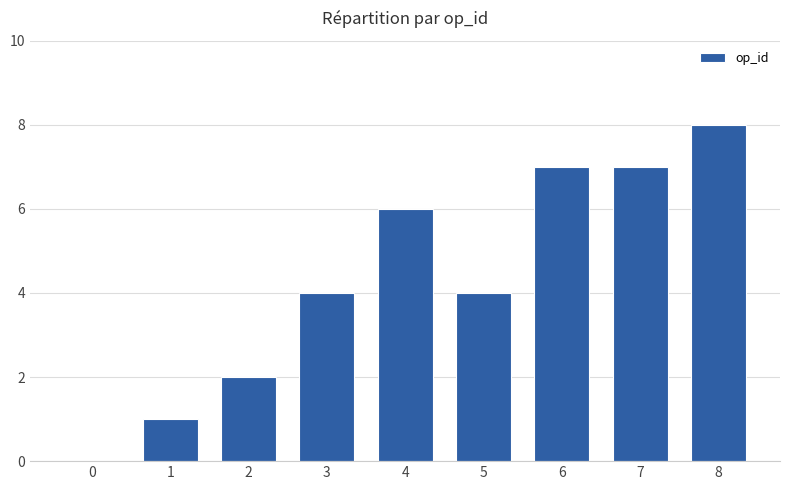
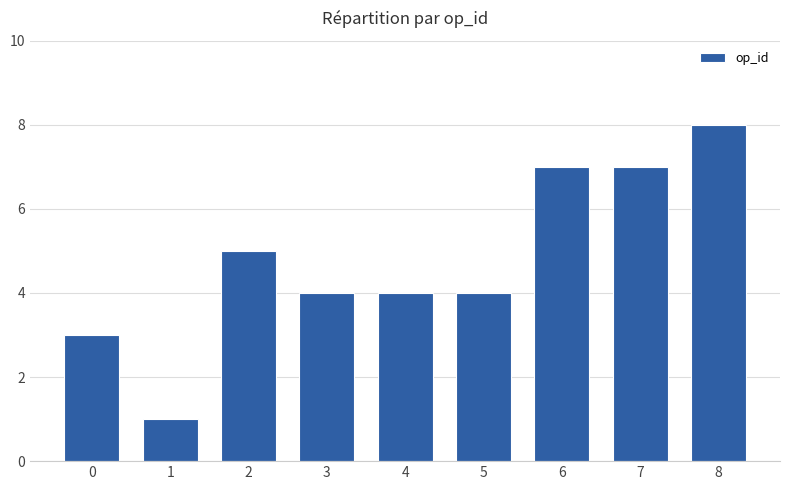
  {
-   "0": 0,
+   "0": 3,
    "1": 1,
-   "2": 2,
+   "2": 5,
    "3": 4,
-   "4": 6,
+   "4": 4,
    "5": 4,
    "6": 7,
    "7": 7,
    "8": 8
  }
